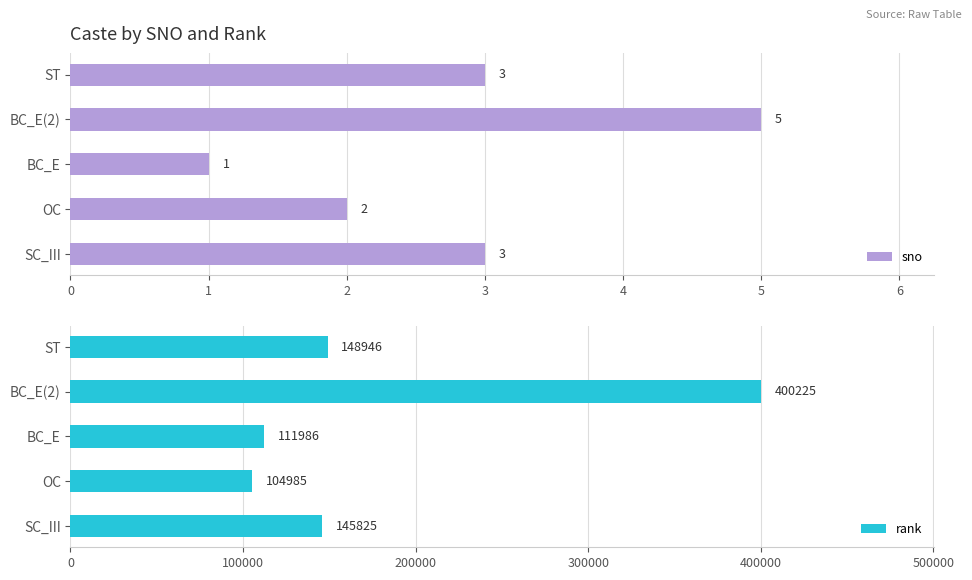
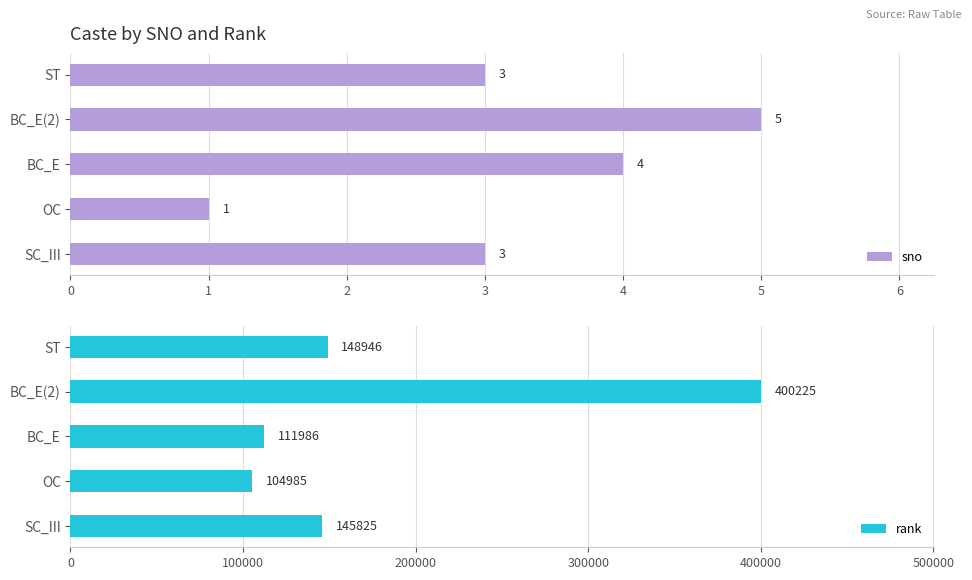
  {
    "Caste by SNO and Rank": {
      "ST": 3,
      "BC_E(2)": 5,
-     "BC_E": 1,
-     "OC": 2,
+     "BC_E": 4,
+     "OC": 1,
      "SC_III": 3
    }
  }
